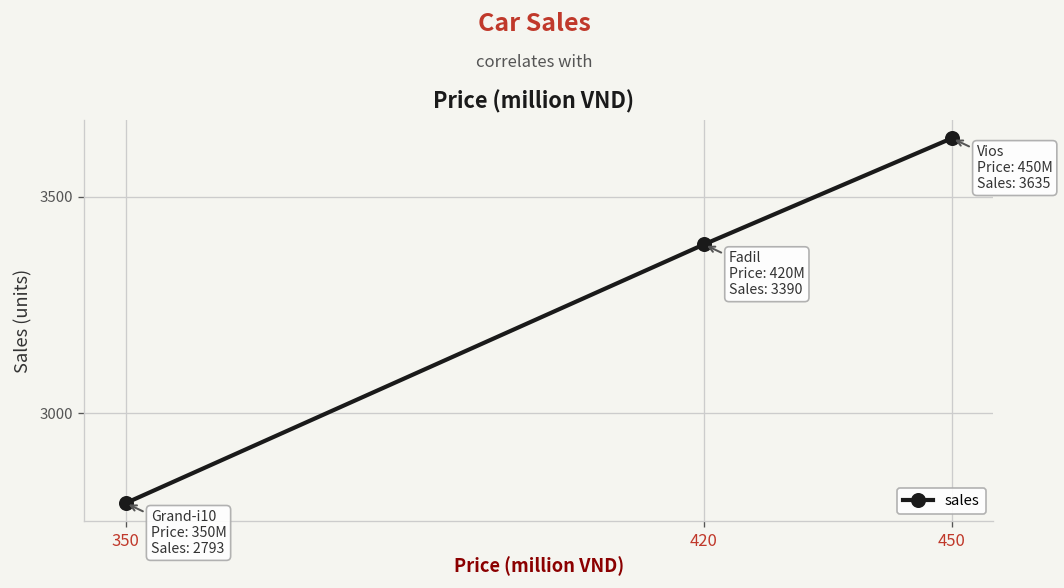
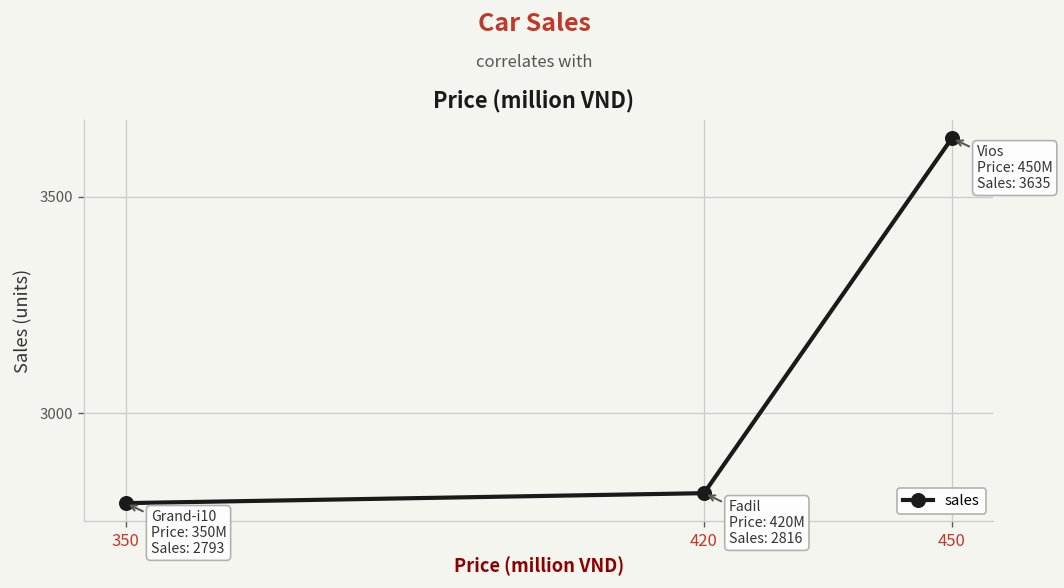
  {
-   "420": 3390
+   "420": 2816
  }
